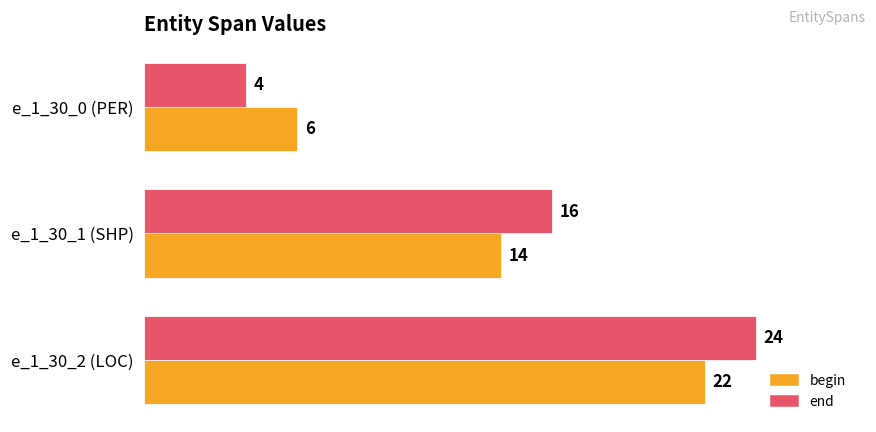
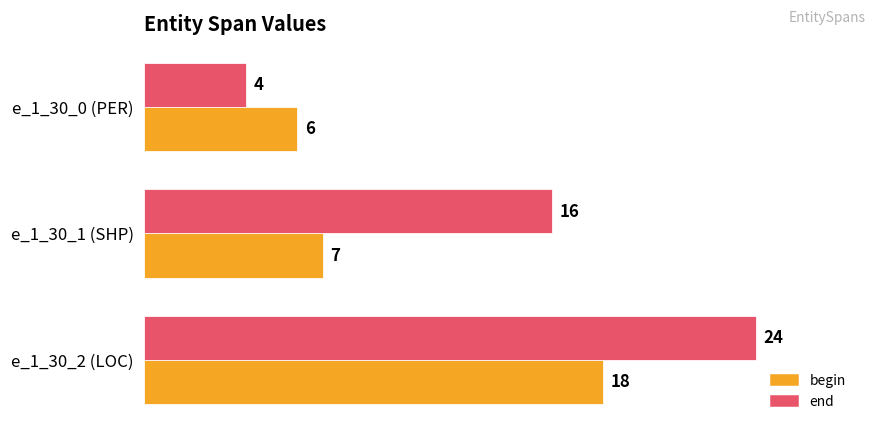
  {
    "begin": {
      "e_1_30_0 (PER)": 6,
-     "e_1_30_1 (SHP)": 14,
-     "e_1_30_2 (LOC)": 22
+     "e_1_30_1 (SHP)": 7,
+     "e_1_30_2 (LOC)": 18
    },
    "end": {
      "e_1_30_0 (PER)": 4,
      "e_1_30_1 (SHP)": 16,
      "e_1_30_2 (LOC)": 24
    }
  }
